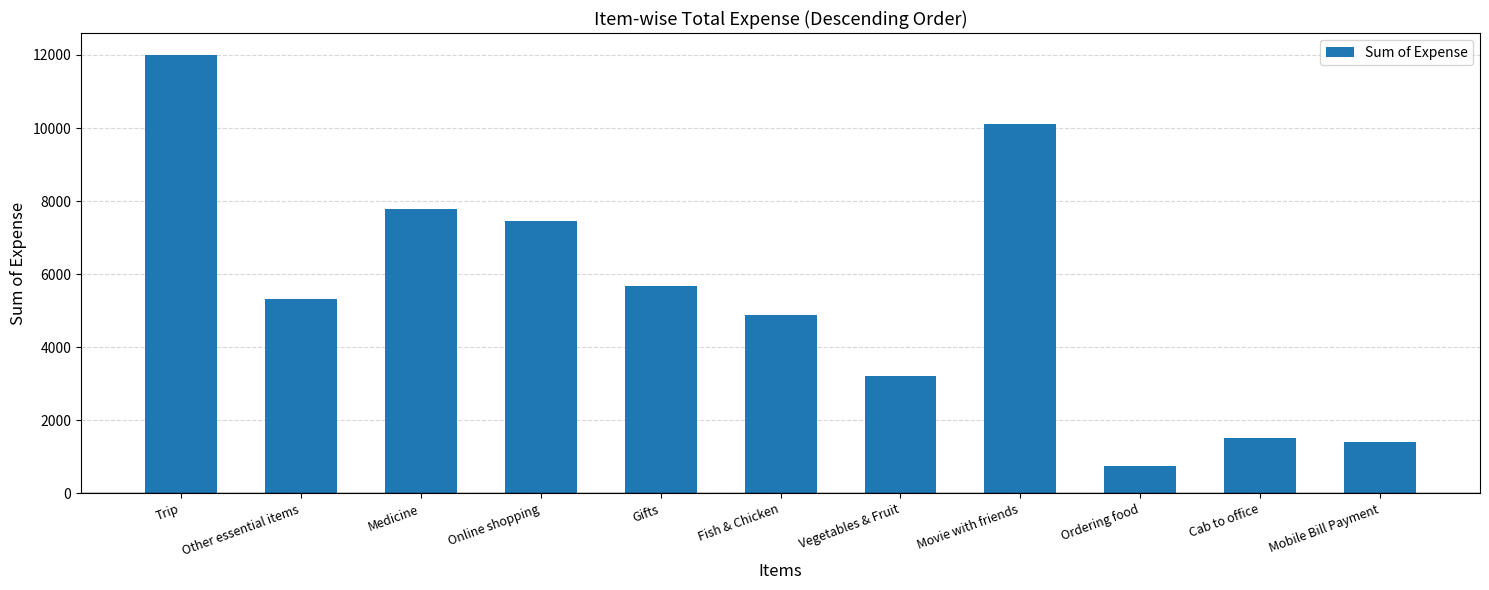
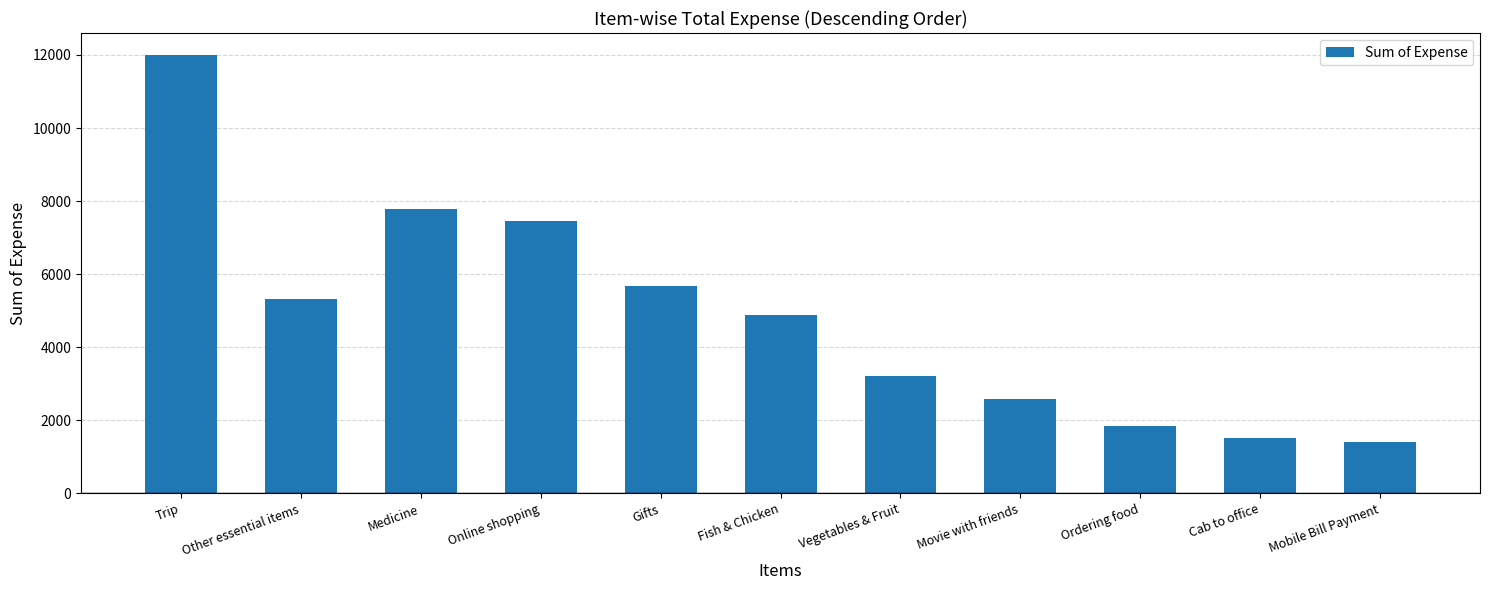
  {
    "Trip": 12000,
    "Other essential items": 5300,
    "Medicine": 7800,
    "Online shopping": 7500,
    "Gifts": 5700,
    "Fish & Chicken": 4900,
    "Vegetables & Fruit": 3200,
-   "Movie with friends": 10100,
-   "Ordering food": 700,
+   "Movie with friends": 2600,
+   "Ordering food": 1900,
    "Cab to office": 1500,
    "Mobile Bill Payment": 1400
  }
